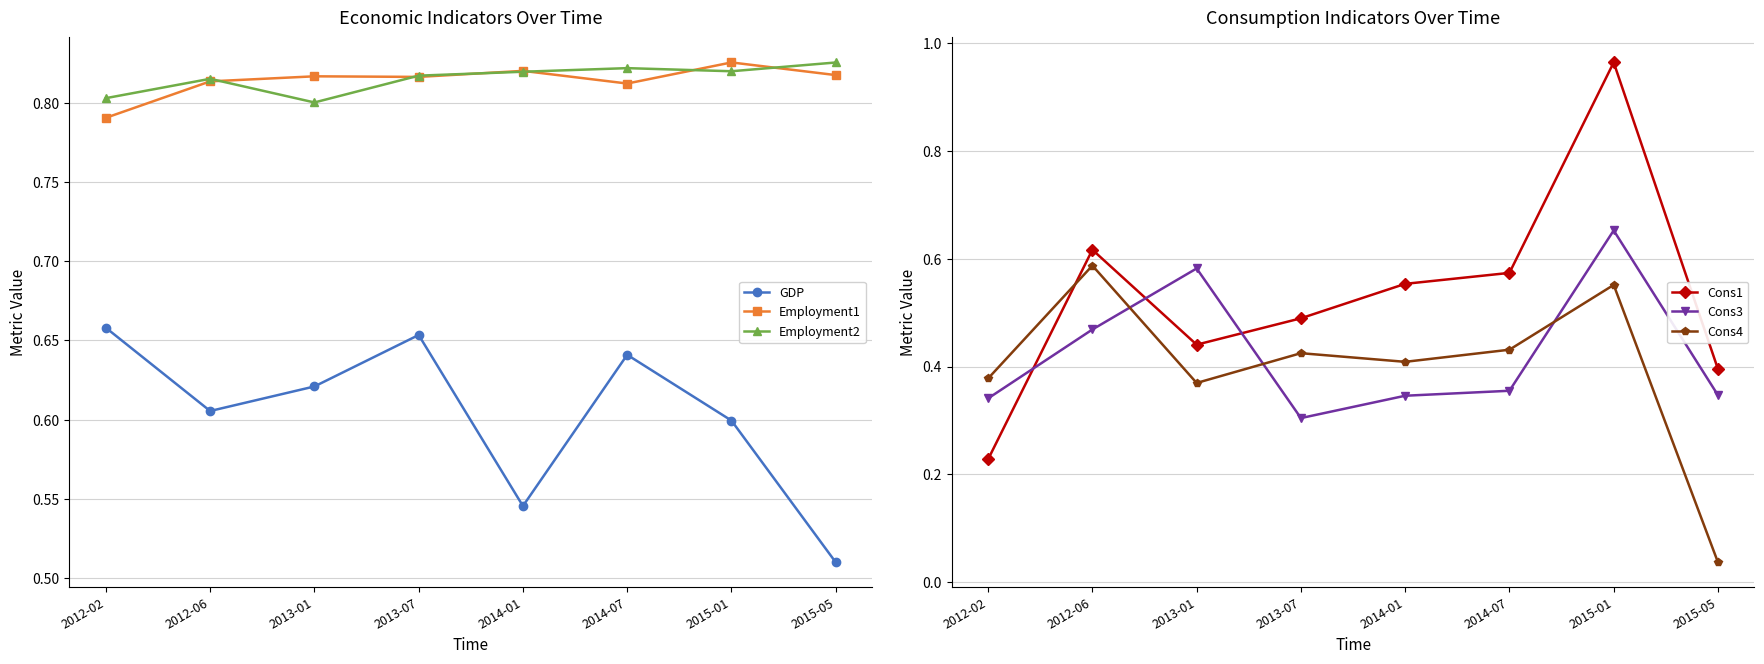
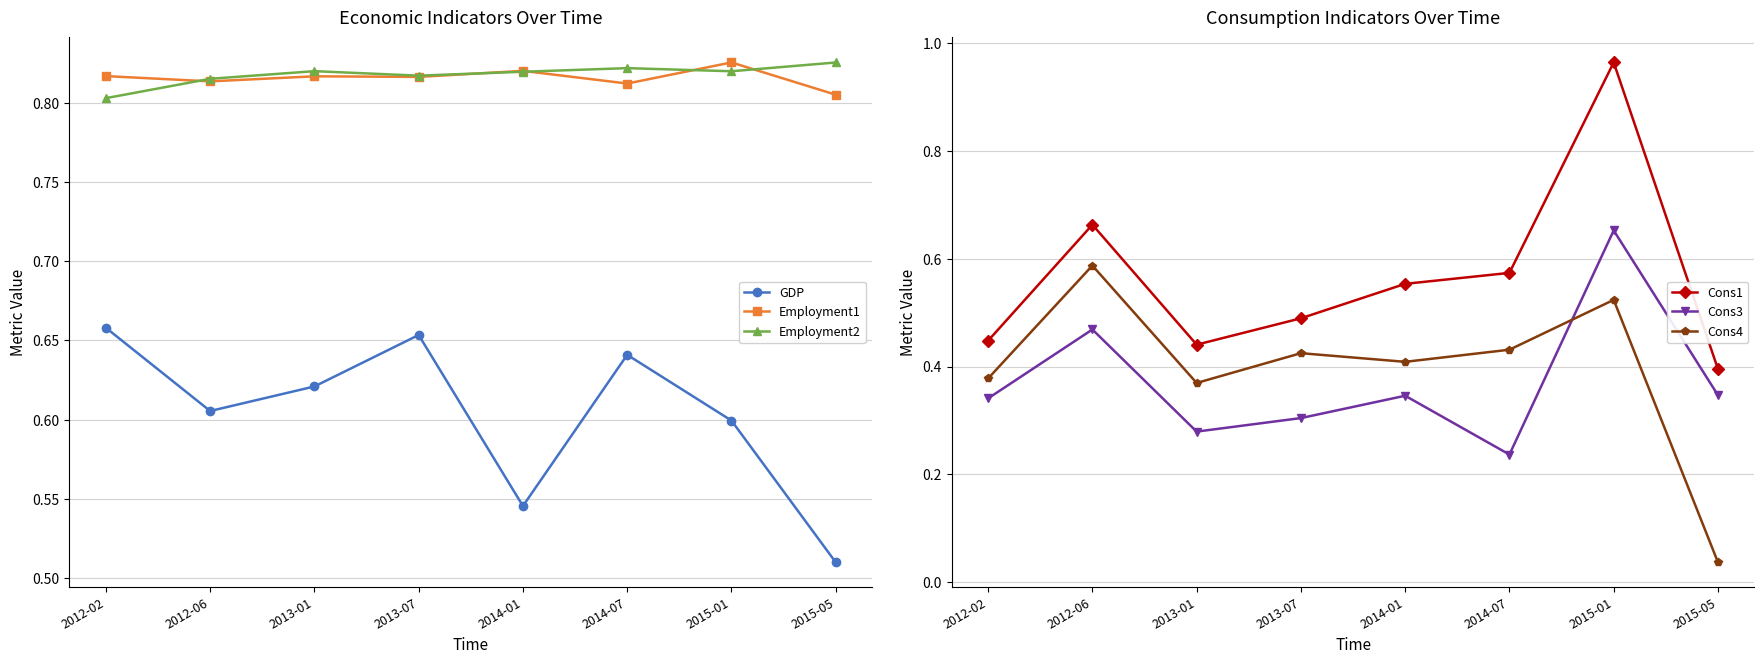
  {
    "Economic Indicators Over Time": {
      "GDP": {
        "2012-02": 0.658,
        "2012-06": 0.605,
        "2013-01": 0.621,
        "2013-07": 0.653,
        "2014-01": 0.545,
        "2014-07": 0.641,
        "2015-01": 0.599,
        "2015-05": 0.510
      },
      "Employment1": {
-       "2012-02": 0.791,
+       "2012-02": 0.817,
        "2012-06": 0.814,
        "2013-01": 0.817,
        "2014-07": 0.812,
        "2015-01": 0.826,
-       "2015-05": 0.818
+       "2015-05": 0.805
      },
      "Employment2": {
        "2012-02": 0.803,
        "2012-06": 0.815,
-       "2013-01": 0.800,
+       "2013-01": 0.820,
        "2014-07": 0.822,
        "2015-01": 0.820,
        "2015-05": 0.826
      }
    },
    "Consumption Indicators Over Time": {
      "Cons1": {
-       "2012-02": 0.23,
-       "2012-06": 0.62,
+       "2012-02": 0.45,
+       "2012-06": 0.66,
        "2013-01": 0.44,
        "2013-07": 0.49,
        "2014-01": 0.55,
        "2014-07": 0.57,
        "2015-01": 0.96,
        "2015-05": 0.40
      },
      "Cons3": {
        "2012-02": 0.34,
        "2012-06": 0.47,
-       "2013-01": 0.58,
+       "2013-01": 0.28,
        "2013-07": 0.30,
        "2014-01": 0.35,
-       "2014-07": 0.36,
+       "2014-07": 0.24,
        "2015-01": 0.65,
        "2015-05": 0.35
      },
      "Cons4": {
        "2012-02": 0.38,
        "2012-06": 0.59,
        "2013-01": 0.37,
        "2013-07": 0.42,
        "2014-01": 0.41,
        "2014-07": 0.43,
-       "2015-01": 0.55,
+       "2015-01": 0.52,
        "2015-05": 0.04
      }
    }
  }
